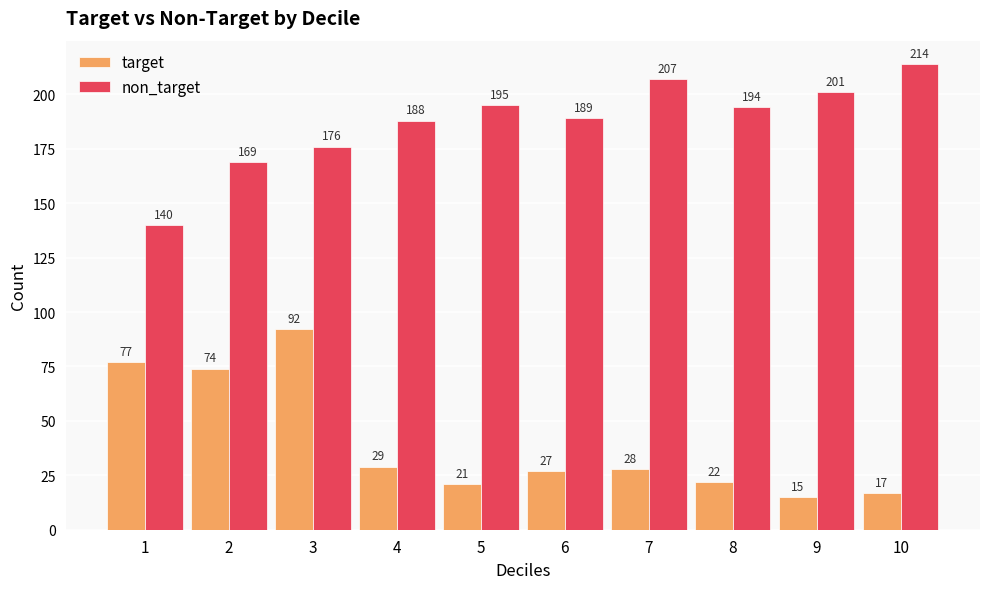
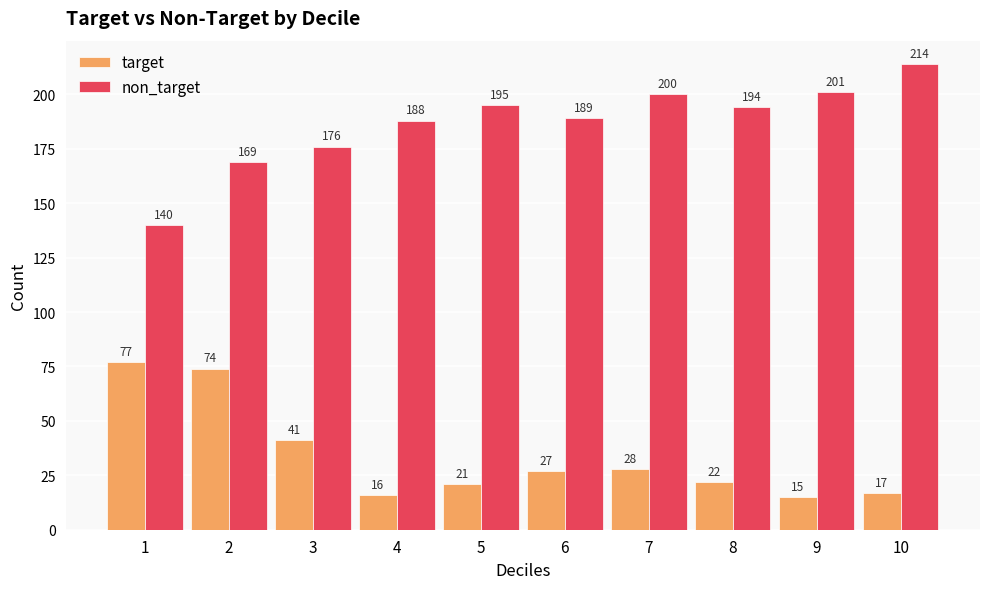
  {
    "target": {
      "1": 77,
      "2": 74,
-     "3": 92,
-     "4": 29,
+     "3": 41,
+     "4": 16,
      "5": 21,
      "6": 27,
      "7": 28,
      "8": 22,
      "9": 15,
      "10": 17
    },
    "non_target": {
      "1": 140,
      "2": 169,
      "3": 176,
      "4": 188,
      "5": 195,
      "6": 189,
-     "7": 207,
+     "7": 200,
      "8": 194,
      "9": 201,
      "10": 214
    }
  }
